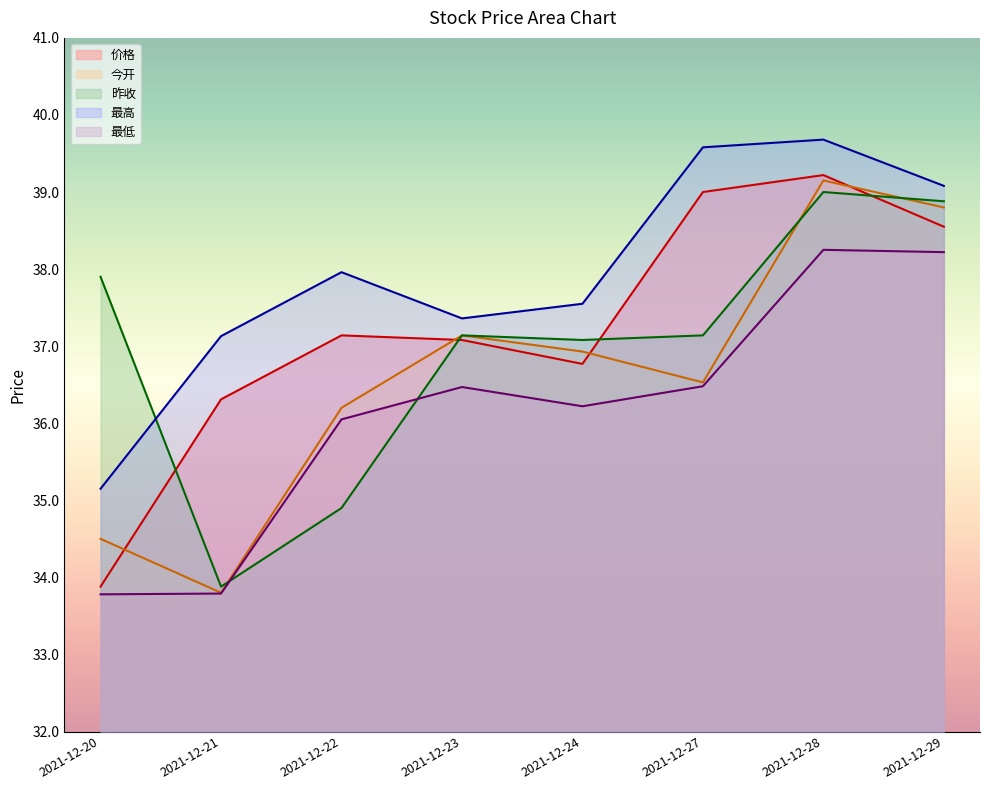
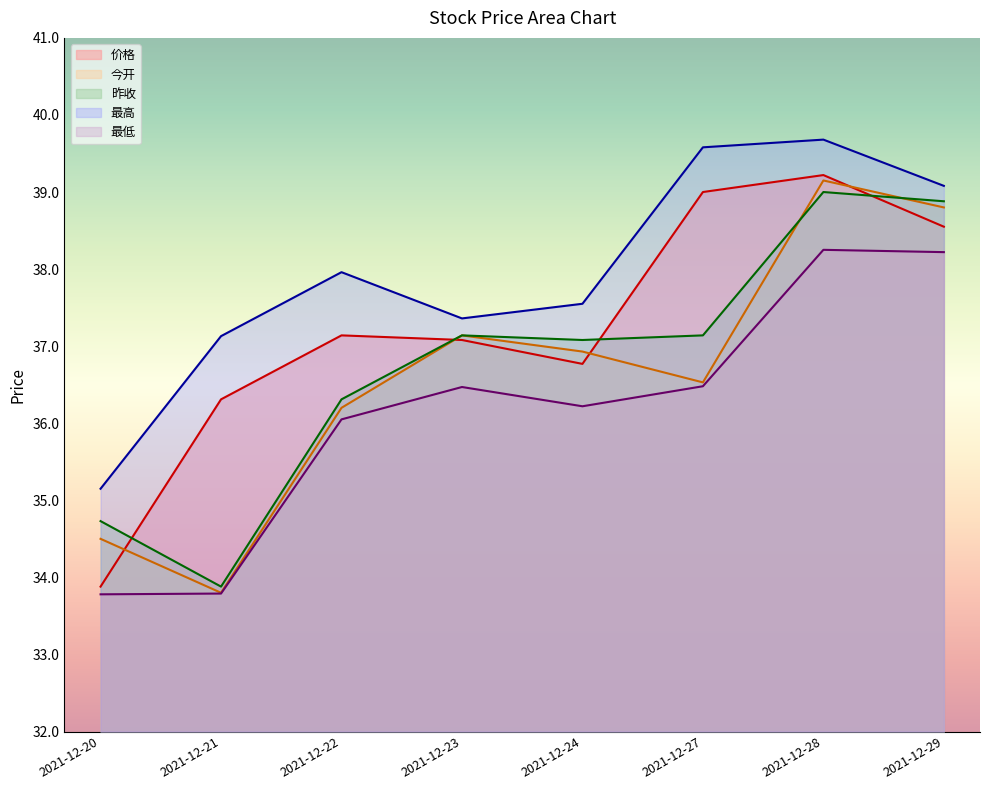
  {
    "昨收": {
-     "2021-12-20": 37.9,
+     "2021-12-20": 34.7,
      "2021-12-21": 33.9,
-     "2021-12-22": 34.9,
+     "2021-12-22": 36.3,
      "2021-12-24": 37.1,
      "2021-12-27": 37.1,
      "2021-12-28": 39.0,
      "2021-12-29": 38.9
    }
  }
